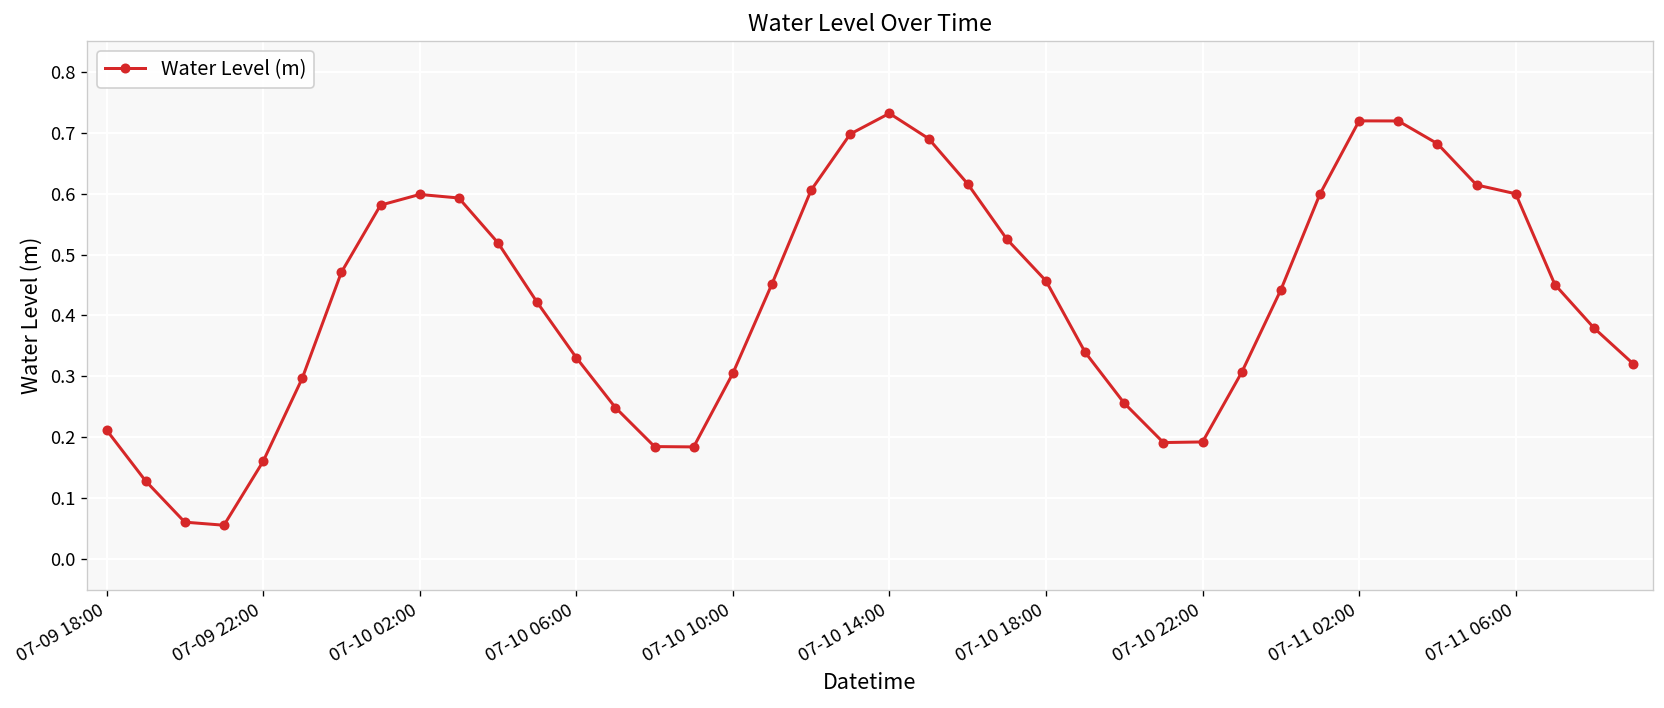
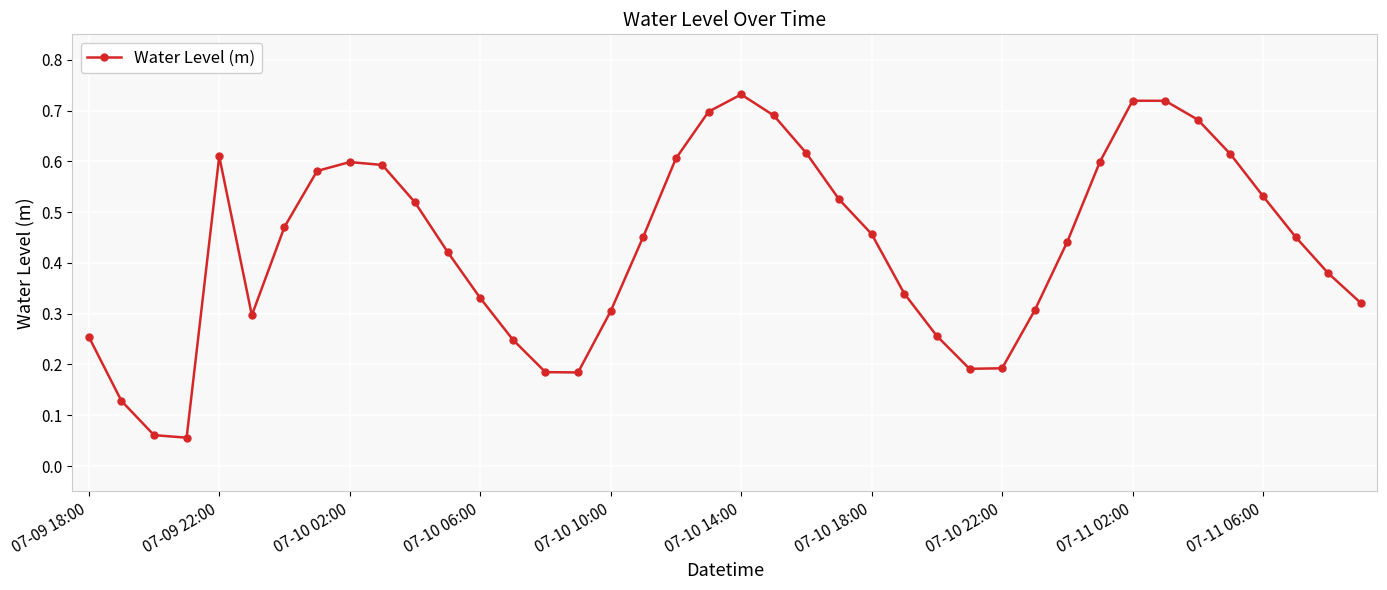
  {
-   "07-09 18:00": 0.21,
-   "07-09 22:00": 0.16,
+   "07-09 18:00": 0.25,
+   "07-09 22:00": 0.61,
    "07-10 02:00": 0.60,
    "07-10 06:00": 0.33,
    "07-10 10:00": 0.30,
    "07-10 14:00": 0.73,
    "07-10 18:00": 0.46,
    "07-10 22:00": 0.19,
    "07-11 02:00": 0.72,
-   "07-11 06:00": 0.60
+   "07-11 06:00": 0.53
  }
